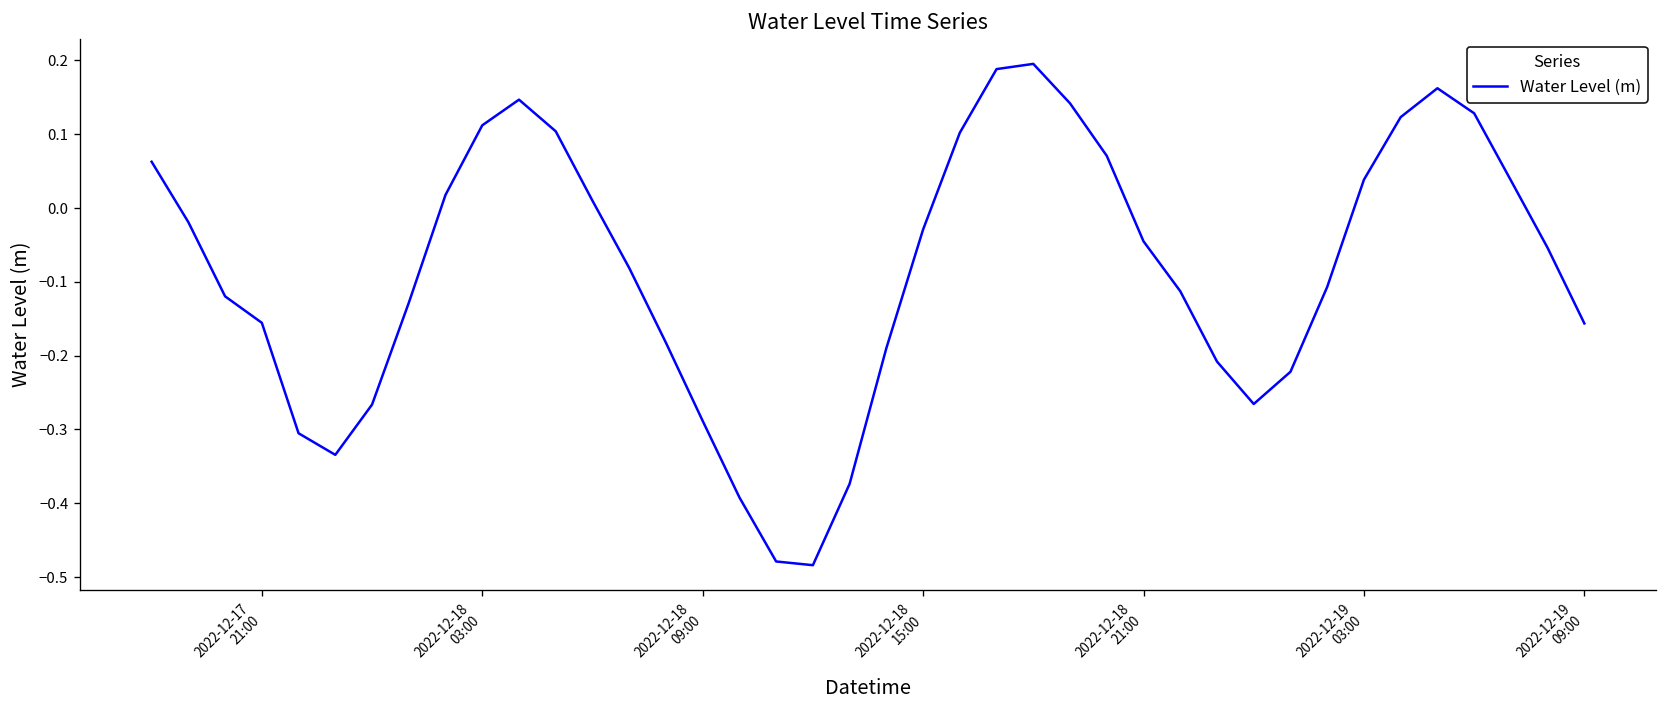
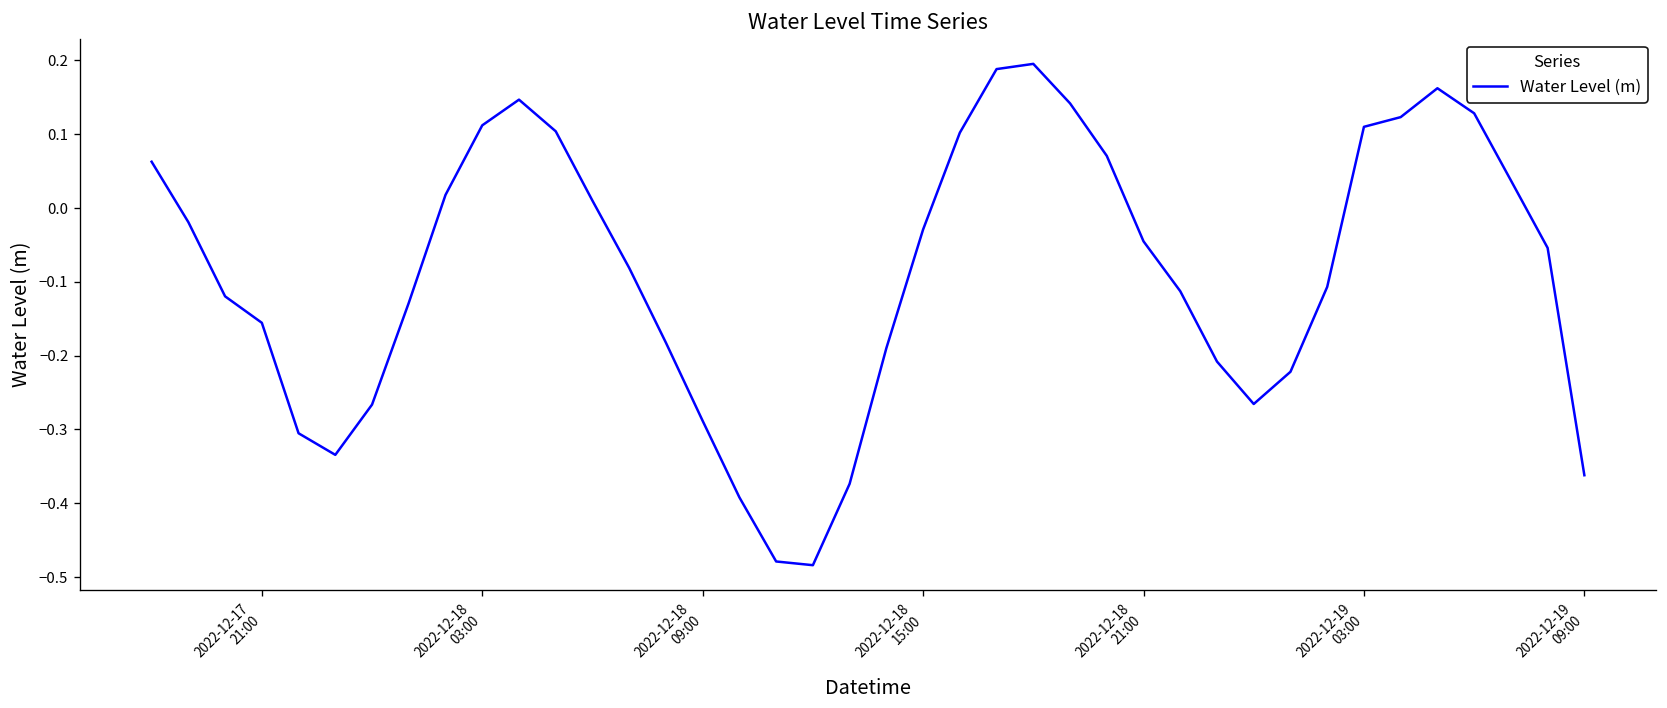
  {
    "2022-12-17 21:00": -0.16,
    "2022-12-18 03:00": 0.11,
    "2022-12-18 09:00": -0.29,
    "2022-12-18 15:00": -0.03,
    "2022-12-18 21:00": -0.05,
-   "2022-12-19 03:00": 0.04,
-   "2022-12-19 09:00": -0.16
+   "2022-12-19 03:00": 0.11,
+   "2022-12-19 09:00": -0.36
  }
